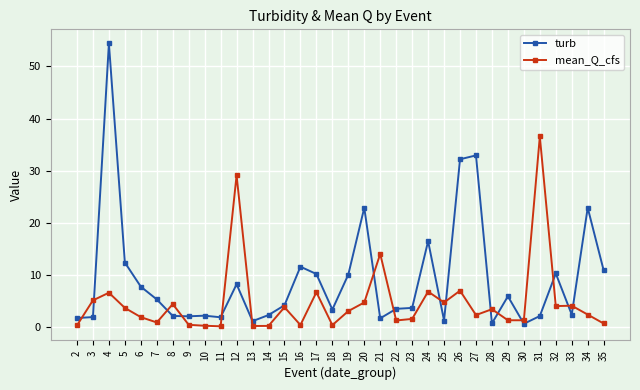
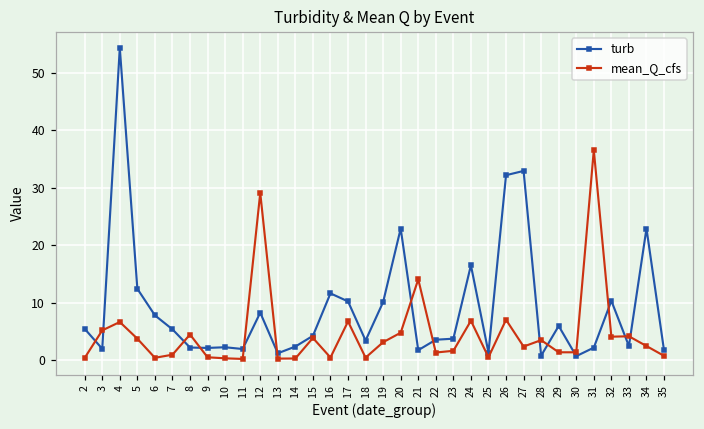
  {
    "turb": {
-     "2": 2,
+     "2": 5,
      "3": 2,
      "4": 54,
      "5": 12,
      "6": 8,
      "7": 5,
      "8": 2,
      "9": 2,
      "10": 2,
      "11": 2,
      "12": 8,
      "13": 1,
      "14": 2,
      "16": 12,
      "17": 10,
      "18": 3,
      "19": 10,
      "20": 23,
      "21": 2,
      "22": 4,
      "23": 4,
      "24": 17,
      "25": 1,
      "26": 32,
      "27": 33,
      "28": 1,
      "29": 6,
      "30": 1,
      "31": 2,
      "32": 10,
      "33": 2,
      "34": 23,
-     "35": 11
+     "35": 2
    },
    "mean_Q_cfs": {
      "2": 0,
      "3": 5,
      "4": 7,
      "5": 4,
-     "6": 2,
+     "6": 0,
      "7": 1,
      "8": 4,
      "9": 0,
      "10": 0,
      "11": 0,
      "12": 29,
      "13": 0,
      "14": 0,
      "16": 0,
      "17": 7,
      "18": 0,
      "19": 3,
      "20": 5,
      "21": 14,
      "22": 1,
      "23": 2,
      "24": 7,
-     "25": 5,
+     "25": 0,
      "26": 7,
      "27": 2,
      "28": 3,
      "29": 1,
      "30": 1,
      "31": 37,
      "32": 4,
      "33": 4,
      "34": 2,
      "35": 1
    }
  }
